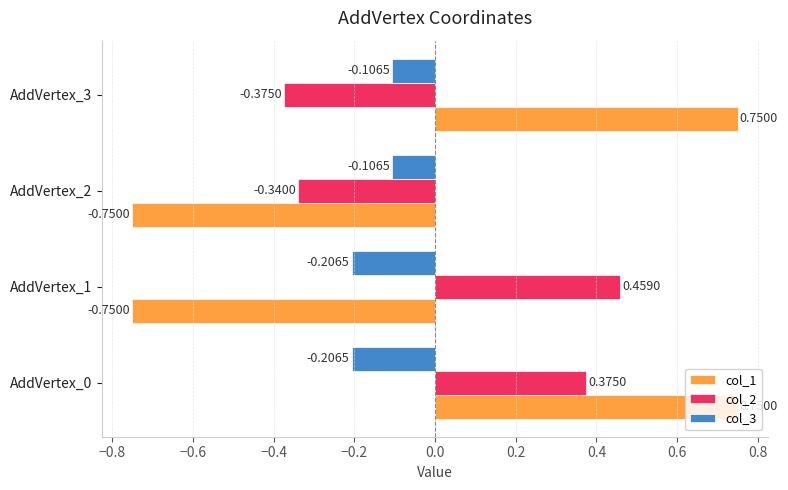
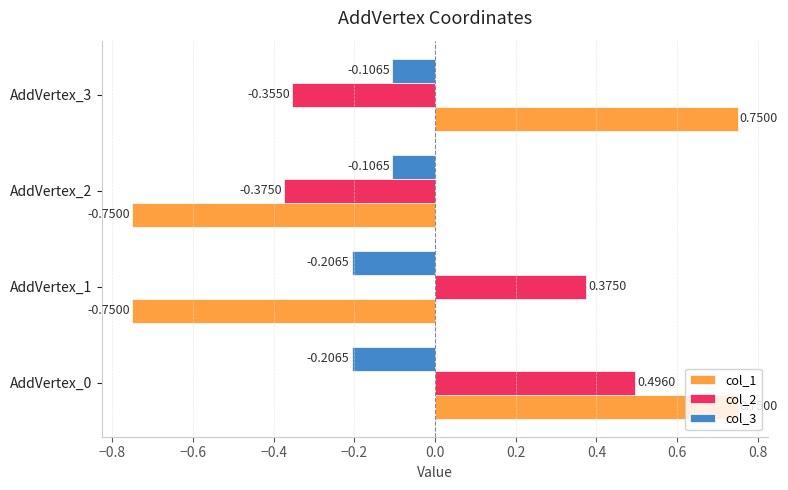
  {
    "col_1": {
      "AddVertex_3": 0.7500,
      "AddVertex_2": -0.7500,
      "AddVertex_1": -0.7500
    },
    "col_2": {
-     "AddVertex_3": -0.3750,
-     "AddVertex_2": -0.3400,
-     "AddVertex_1": 0.4590,
-     "AddVertex_0": 0.3750
+     "AddVertex_3": -0.3550,
+     "AddVertex_2": -0.3750,
+     "AddVertex_1": 0.3750,
+     "AddVertex_0": 0.4960
    },
    "col_3": {
      "AddVertex_3": -0.1065,
      "AddVertex_2": -0.1065,
      "AddVertex_1": -0.2065,
      "AddVertex_0": -0.2065
    }
  }
